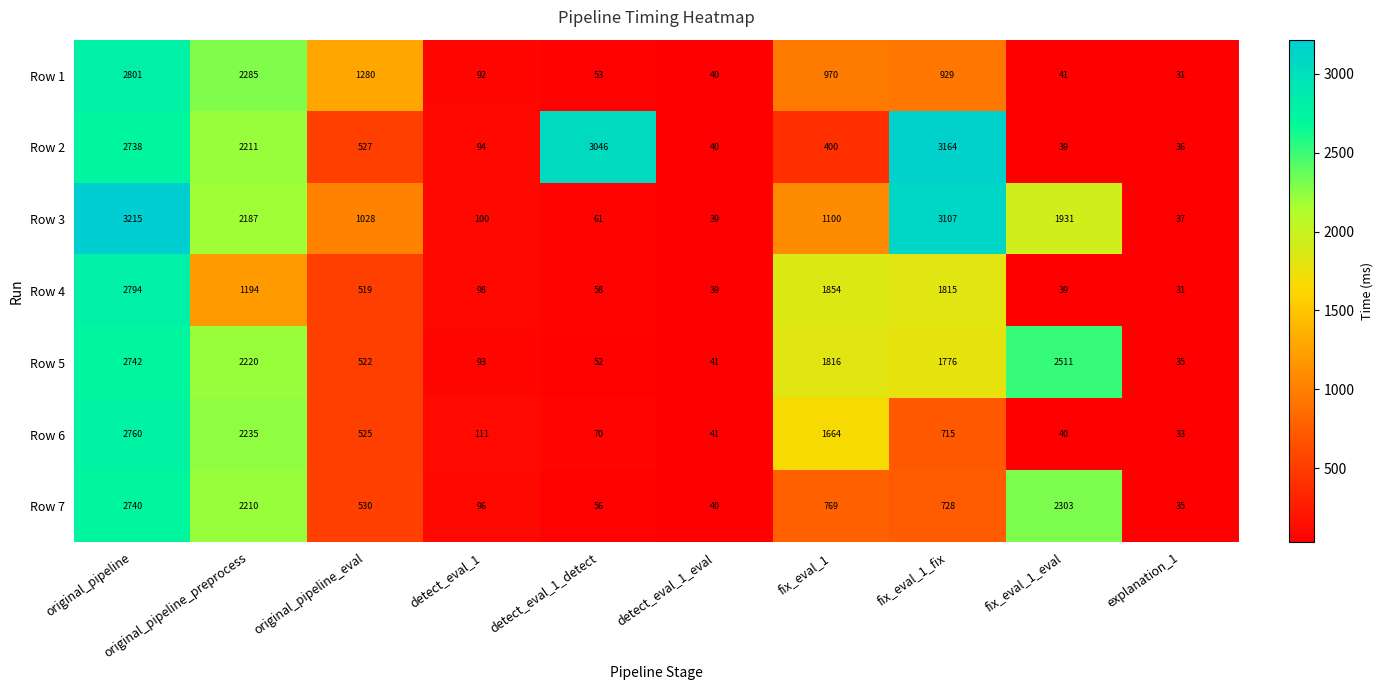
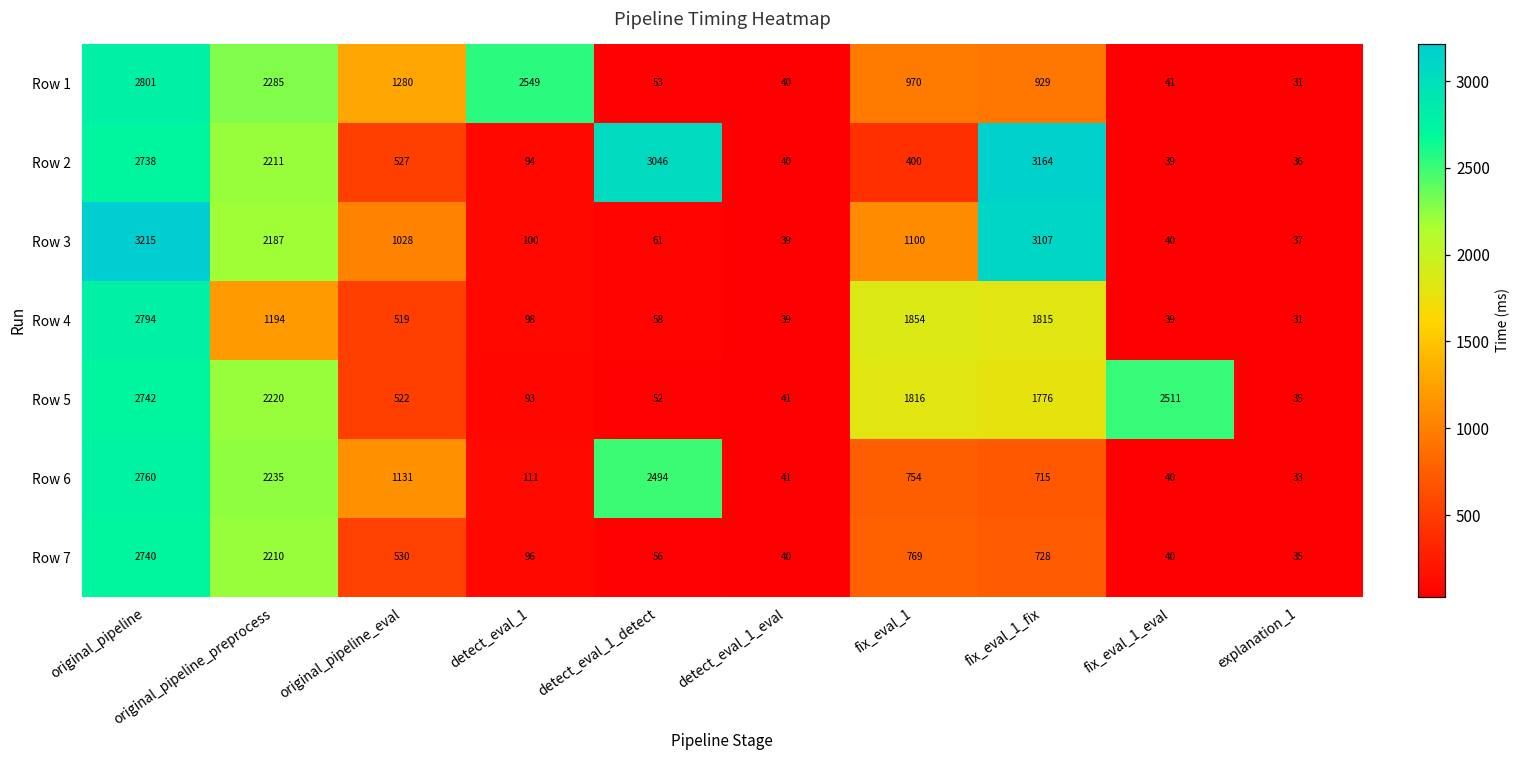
  {
    "Row 1": {
      "original_pipeline": 2801,
      "original_pipeline_preprocess": 2285,
      "original_pipeline_eval": 1280,
-     "detect_eval_1": 92,
+     "detect_eval_1": 2549,
      "detect_eval_1_detect": 53,
      "detect_eval_1_eval": 40,
      "fix_eval_1": 970,
      "fix_eval_1_fix": 929,
      "fix_eval_1_eval": 41,
      "explanation_1": 31
    },
    "Row 2": {
      "original_pipeline": 2738,
      "original_pipeline_preprocess": 2211,
      "original_pipeline_eval": 527,
      "detect_eval_1": 94,
      "detect_eval_1_detect": 3046,
      "detect_eval_1_eval": 40,
      "fix_eval_1": 400,
      "fix_eval_1_fix": 3164,
      "fix_eval_1_eval": 39,
      "explanation_1": 36
    },
    "Row 3": {
      "original_pipeline": 3215,
      "original_pipeline_preprocess": 2187,
      "original_pipeline_eval": 1028,
      "detect_eval_1": 100,
      "detect_eval_1_detect": 61,
      "detect_eval_1_eval": 39,
      "fix_eval_1": 1100,
      "fix_eval_1_fix": 3107,
-     "fix_eval_1_eval": 1931,
+     "fix_eval_1_eval": 40,
      "explanation_1": 37
    },
    "Row 4": {
      "original_pipeline": 2794,
      "original_pipeline_preprocess": 1194,
      "original_pipeline_eval": 519,
      "detect_eval_1": 98,
      "detect_eval_1_detect": 58,
      "detect_eval_1_eval": 39,
      "fix_eval_1": 1854,
      "fix_eval_1_fix": 1815,
      "fix_eval_1_eval": 39,
      "explanation_1": 31
    },
    "Row 5": {
      "original_pipeline": 2742,
      "original_pipeline_preprocess": 2220,
      "original_pipeline_eval": 522,
      "detect_eval_1": 93,
      "detect_eval_1_detect": 52,
      "detect_eval_1_eval": 41,
      "fix_eval_1": 1816,
      "fix_eval_1_fix": 1776,
      "fix_eval_1_eval": 2511,
      "explanation_1": 35
    },
    "Row 6": {
      "original_pipeline": 2760,
      "original_pipeline_preprocess": 2235,
-     "original_pipeline_eval": 525,
+     "original_pipeline_eval": 1131,
      "detect_eval_1": 111,
-     "detect_eval_1_detect": 70,
+     "detect_eval_1_detect": 2494,
      "detect_eval_1_eval": 41,
-     "fix_eval_1": 1664,
+     "fix_eval_1": 754,
      "fix_eval_1_fix": 715,
      "fix_eval_1_eval": 40,
      "explanation_1": 33
    },
    "Row 7": {
      "original_pipeline": 2740,
      "original_pipeline_preprocess": 2210,
      "original_pipeline_eval": 530,
      "detect_eval_1": 96,
      "detect_eval_1_detect": 56,
      "detect_eval_1_eval": 40,
      "fix_eval_1": 769,
      "fix_eval_1_fix": 728,
-     "fix_eval_1_eval": 2303,
+     "fix_eval_1_eval": 40,
      "explanation_1": 35
    }
  }
